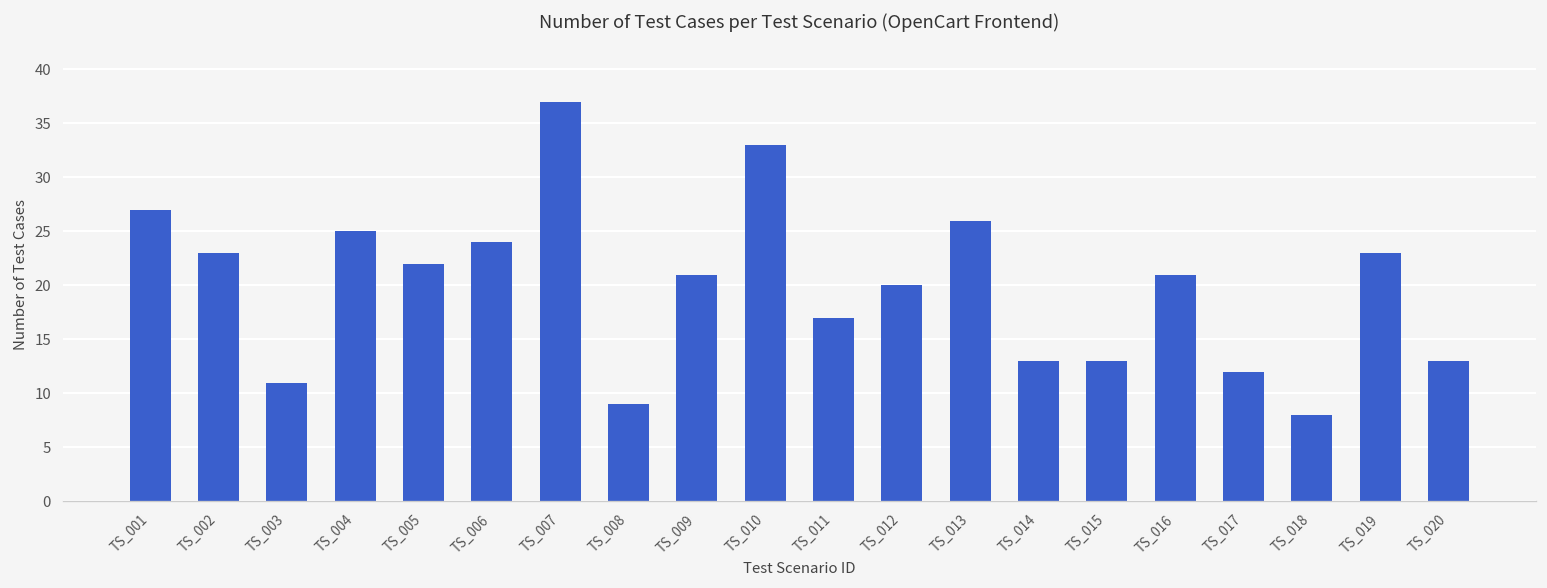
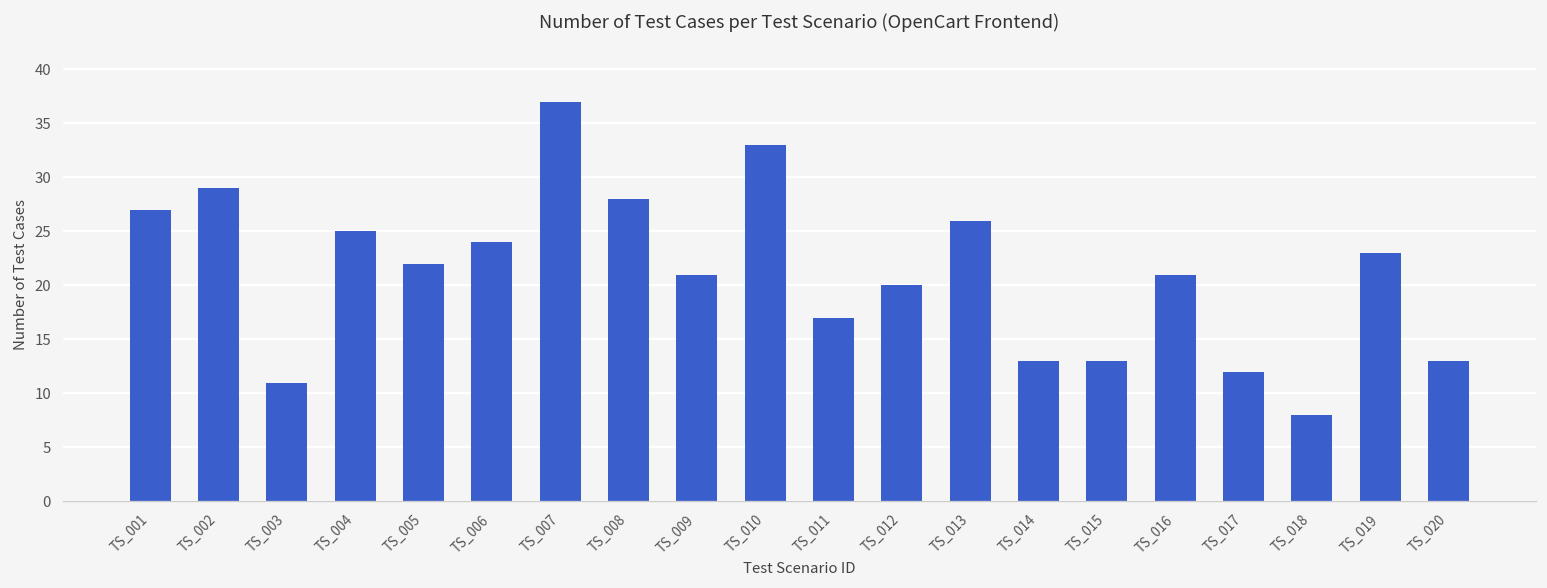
  {
    "TS_001": 27,
-   "TS_002": 23,
+   "TS_002": 29,
    "TS_003": 11,
    "TS_004": 25,
    "TS_005": 22,
    "TS_006": 24,
    "TS_007": 37,
-   "TS_008": 9,
+   "TS_008": 28,
    "TS_009": 21,
    "TS_010": 33,
    "TS_011": 17,
    "TS_012": 20,
    "TS_013": 26,
    "TS_014": 13,
    "TS_015": 13,
    "TS_016": 21,
    "TS_017": 12,
    "TS_018": 8,
    "TS_019": 23,
    "TS_020": 13
  }
